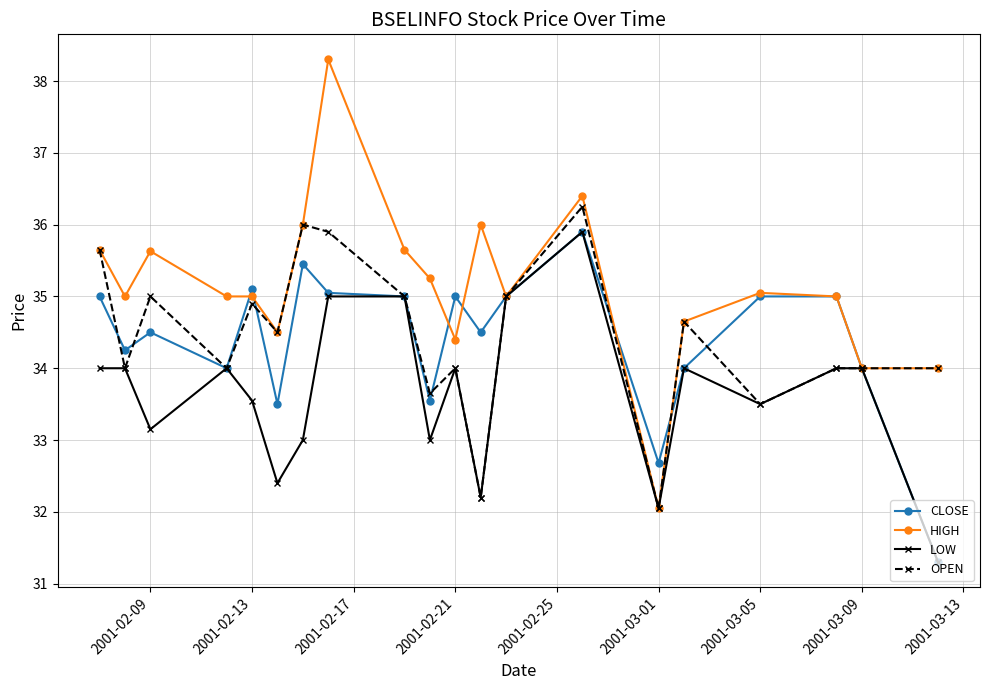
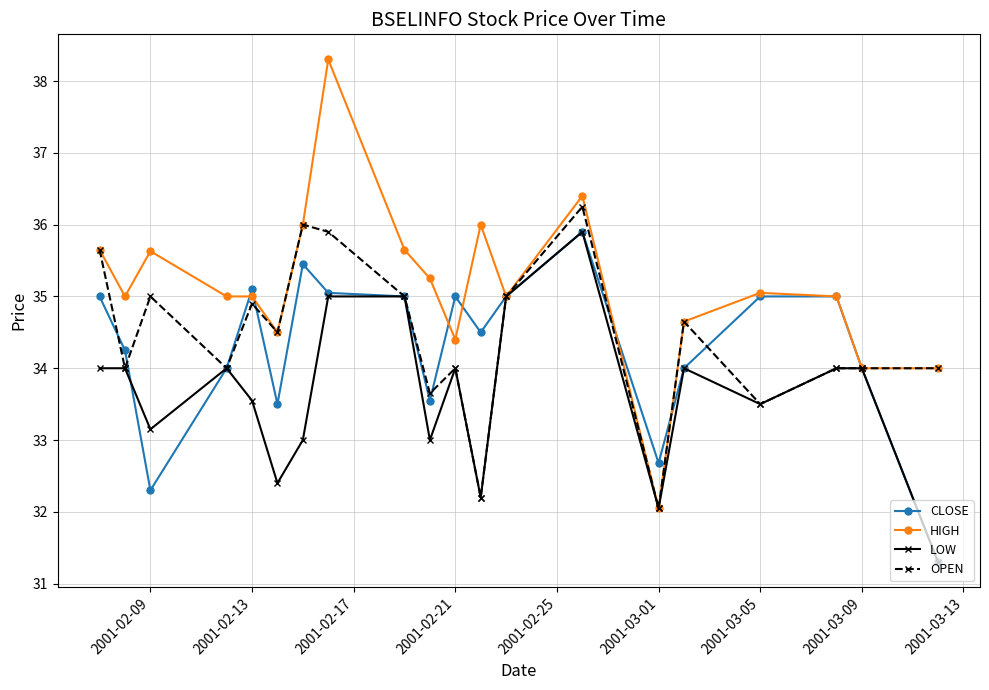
  {
    "CLOSE": {
-     "2001-02-09": 34.5,
+     "2001-02-09": 32.3,
      "2001-02-13": 35.1,
      "2001-02-21": 35.0,
      "2001-03-01": 32.7,
      "2001-03-05": 35.0
    },
    "HIGH": {
      "2001-02-09": 35.6,
      "2001-02-13": 35.0,
      "2001-02-21": 34.4,
      "2001-03-05": 35.1
    }
  }
